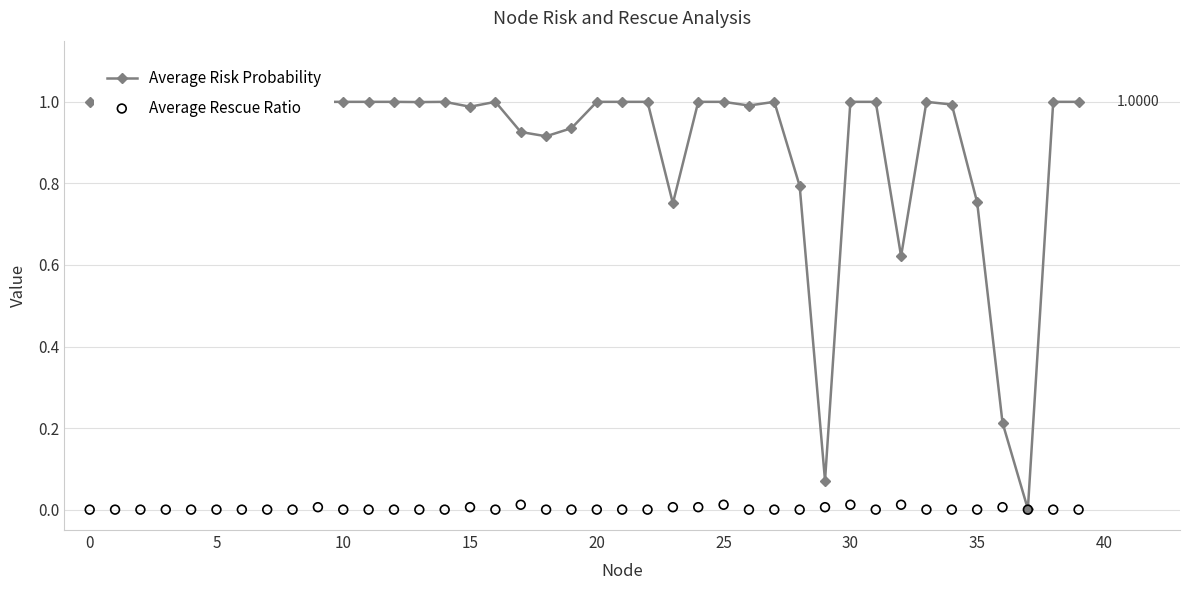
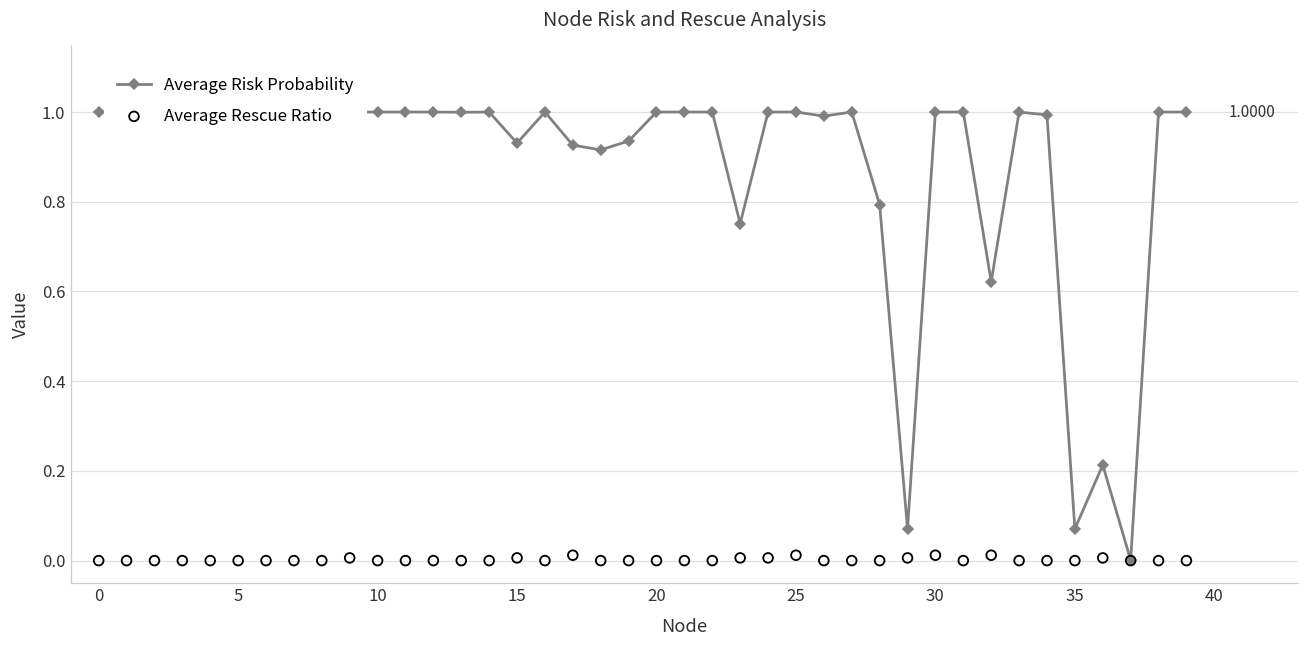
  {
    "Average Risk Probability": {
      "0": 1.00,
      "10": 1.00,
-     "15": 0.99,
+     "15": 0.93,
      "20": 1.00,
      "25": 1.00,
      "30": 1.00,
-     "35": 0.75
+     "35": 0.07
    }
  }
